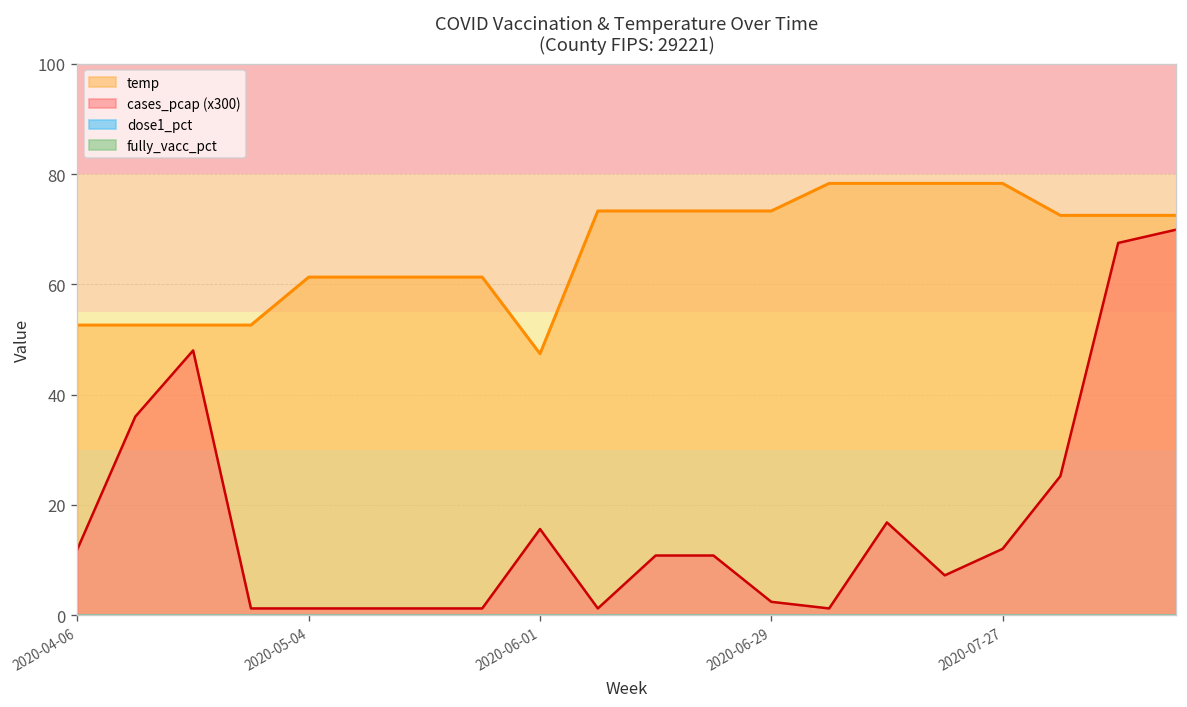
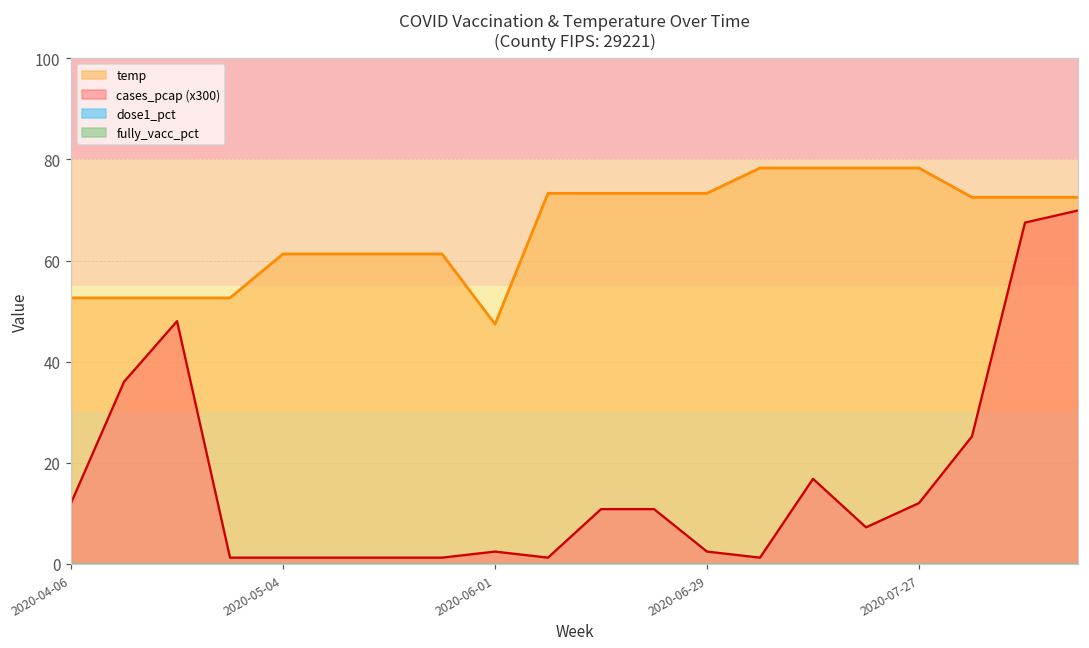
  {
    "temp": {
      "2020-04-06": 53,
      "2020-05-04": 61,
      "2020-06-01": 47,
      "2020-06-29": 73,
      "2020-07-27": 78
    },
    "cases_pcap (x300)": {
      "2020-04-06": 12,
      "2020-05-04": 1,
-     "2020-06-01": 16,
+     "2020-06-01": 2,
      "2020-06-29": 2,
      "2020-07-27": 12
    },
    "fully_vacc_pct": {
      "2020-04-06": 0,
      "2020-05-04": 0,
      "2020-06-01": 0,
      "2020-06-29": 0,
      "2020-07-27": 0
    }
  }
